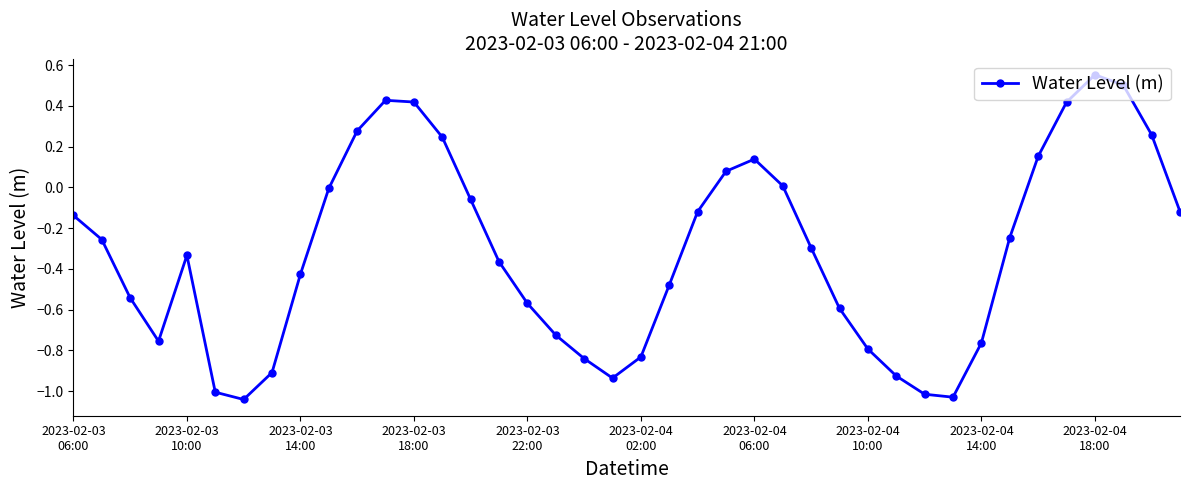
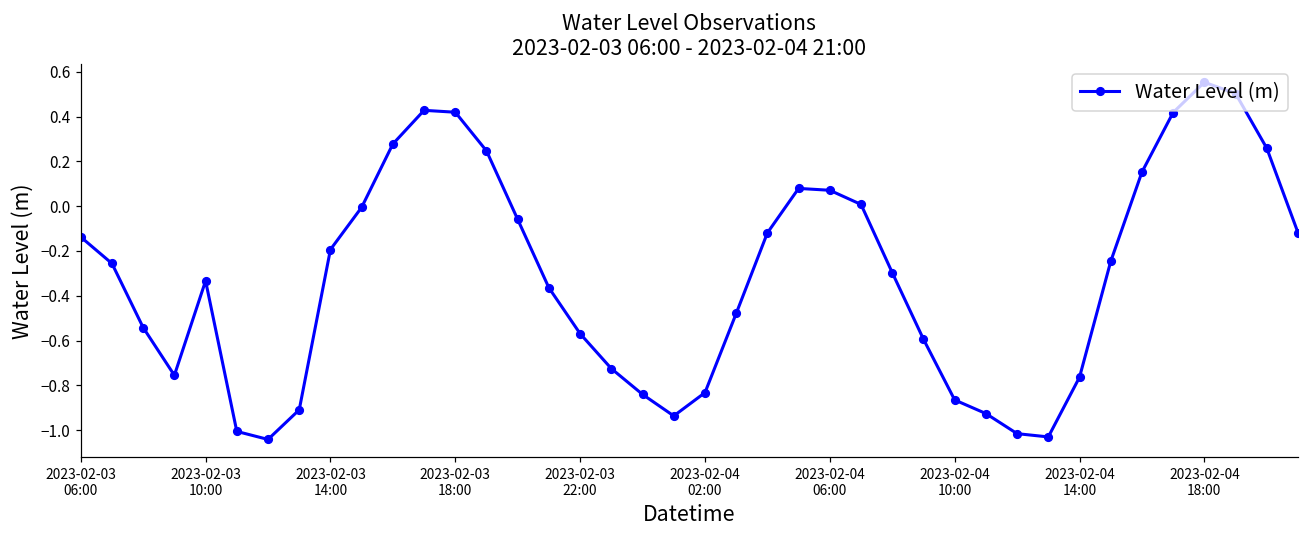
  {
    "2023-02-03 06:00": -0.14,
    "2023-02-03 10:00": -0.33,
-   "2023-02-03 14:00": -0.43,
+   "2023-02-03 14:00": -0.19,
    "2023-02-03 18:00": 0.42,
    "2023-02-03 22:00": -0.57,
    "2023-02-04 02:00": -0.83,
-   "2023-02-04 06:00": 0.14,
-   "2023-02-04 10:00": -0.79,
+   "2023-02-04 06:00": 0.07,
+   "2023-02-04 10:00": -0.87,
    "2023-02-04 14:00": -0.76
  }
